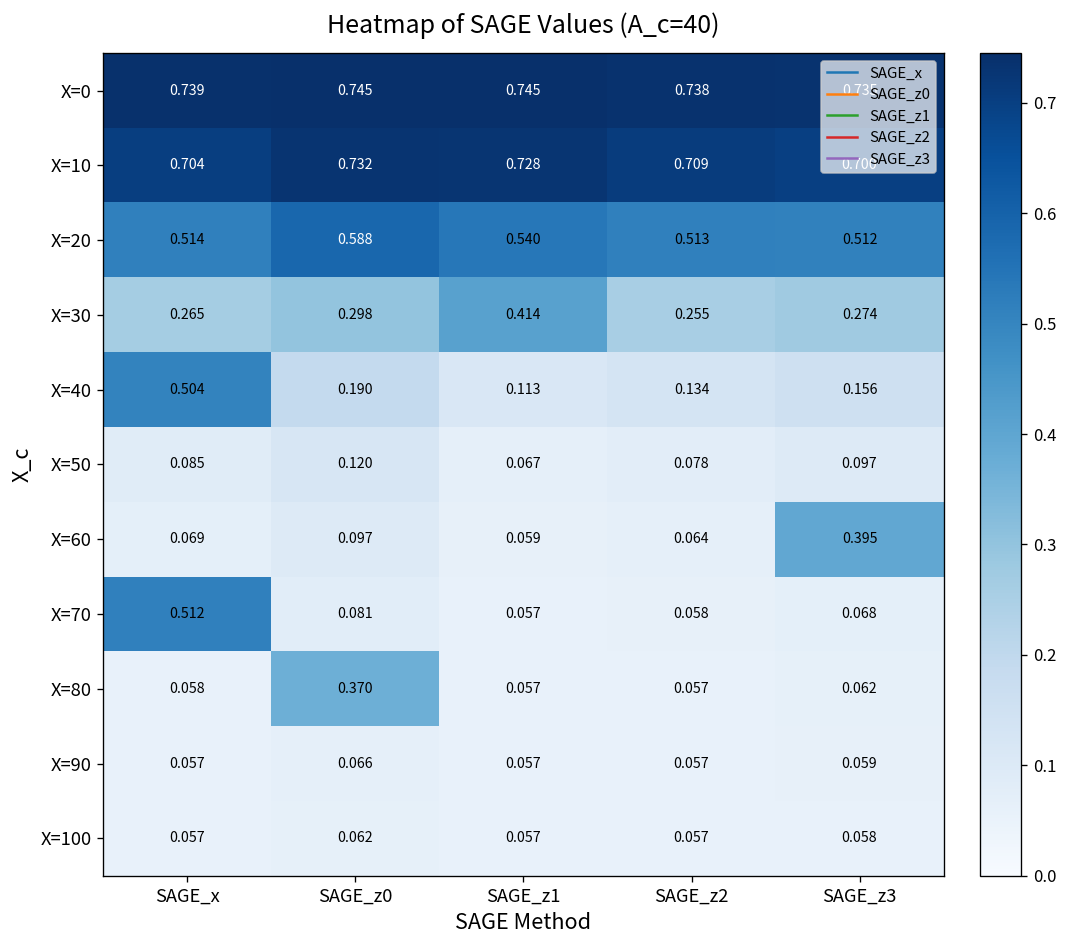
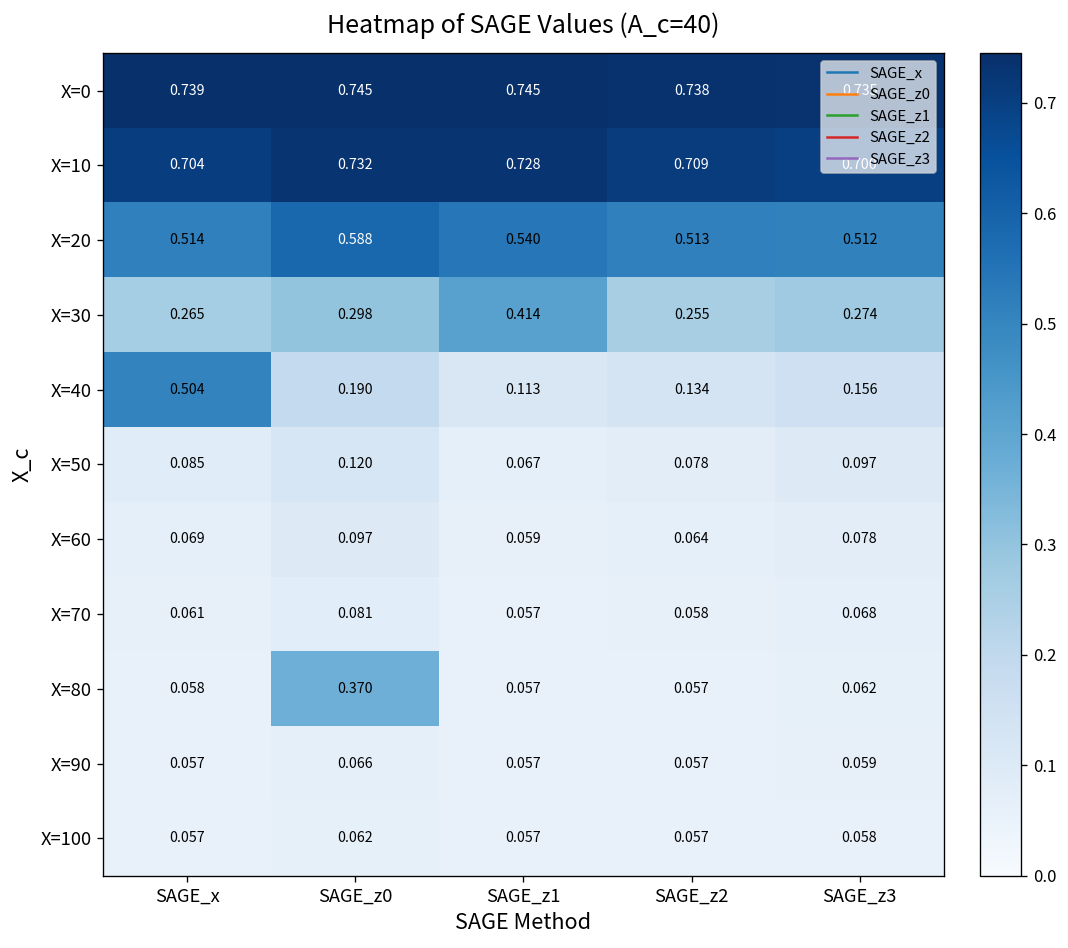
  {
    "X=0": {
      "SAGE_x": 0.739,
      "SAGE_z0": 0.745,
      "SAGE_z1": 0.745,
      "SAGE_z2": 0.738
    },
    "X=10": {
      "SAGE_x": 0.704,
      "SAGE_z0": 0.732,
      "SAGE_z1": 0.728,
      "SAGE_z2": 0.709
    },
    "X=20": {
      "SAGE_x": 0.514,
      "SAGE_z0": 0.588,
      "SAGE_z1": 0.540,
      "SAGE_z2": 0.513,
      "SAGE_z3": 0.512
    },
    "X=30": {
      "SAGE_x": 0.265,
      "SAGE_z0": 0.298,
      "SAGE_z1": 0.414,
      "SAGE_z2": 0.255,
      "SAGE_z3": 0.274
    },
    "X=40": {
      "SAGE_x": 0.504,
      "SAGE_z0": 0.190,
      "SAGE_z1": 0.113,
      "SAGE_z2": 0.134,
      "SAGE_z3": 0.156
    },
    "X=50": {
      "SAGE_x": 0.085,
      "SAGE_z0": 0.120,
      "SAGE_z1": 0.067,
      "SAGE_z2": 0.078,
      "SAGE_z3": 0.097
    },
    "X=60": {
      "SAGE_x": 0.069,
      "SAGE_z0": 0.097,
      "SAGE_z1": 0.059,
      "SAGE_z2": 0.064,
-     "SAGE_z3": 0.395
+     "SAGE_z3": 0.078
    },
    "X=70": {
-     "SAGE_x": 0.512,
+     "SAGE_x": 0.061,
      "SAGE_z0": 0.081,
      "SAGE_z1": 0.057,
      "SAGE_z2": 0.058,
      "SAGE_z3": 0.068
    },
    "X=80": {
      "SAGE_x": 0.058,
      "SAGE_z0": 0.370,
      "SAGE_z1": 0.057,
      "SAGE_z2": 0.057,
      "SAGE_z3": 0.062
    },
    "X=90": {
      "SAGE_x": 0.057,
      "SAGE_z0": 0.066,
      "SAGE_z1": 0.057,
      "SAGE_z2": 0.057,
      "SAGE_z3": 0.059
    },
    "X=100": {
      "SAGE_x": 0.057,
      "SAGE_z0": 0.062,
      "SAGE_z1": 0.057,
      "SAGE_z2": 0.057,
      "SAGE_z3": 0.058
    }
  }
